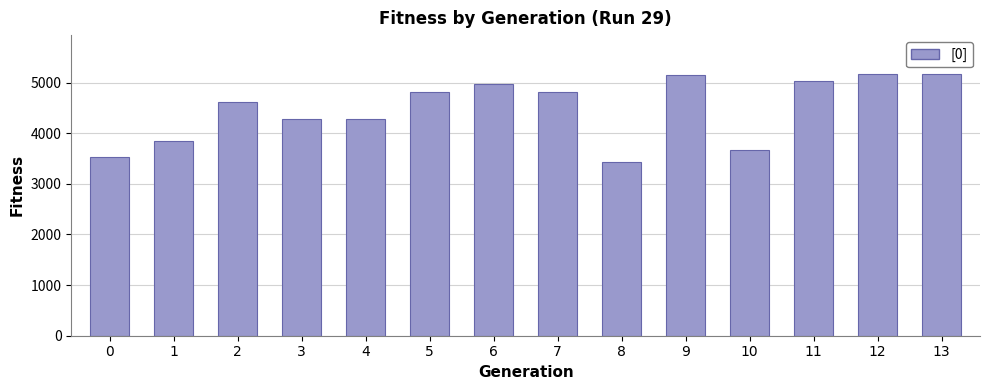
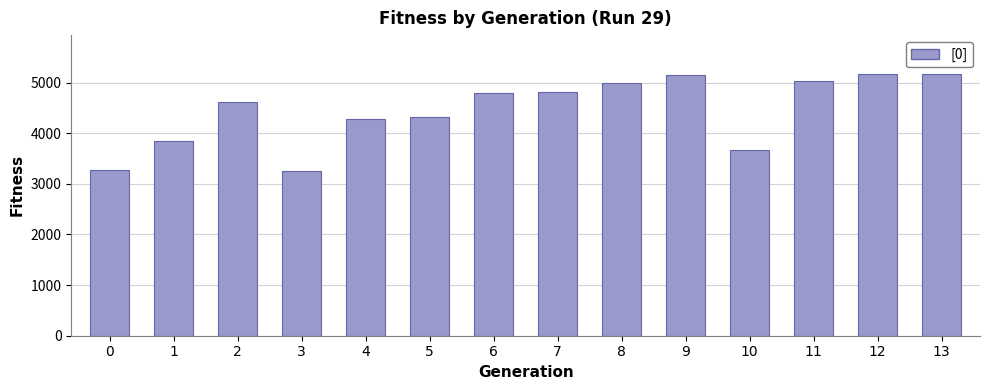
  {
-   "0": 3500,
+   "0": 3300,
    "1": 3800,
    "2": 4600,
-   "3": 4300,
+   "3": 3200,
    "4": 4300,
-   "5": 4800,
-   "6": 5000,
+   "5": 4300,
+   "6": 4800,
    "7": 4800,
-   "8": 3400,
+   "8": 5000,
    "9": 5100,
    "10": 3700,
    "11": 5000,
    "12": 5200,
    "13": 5200
  }
